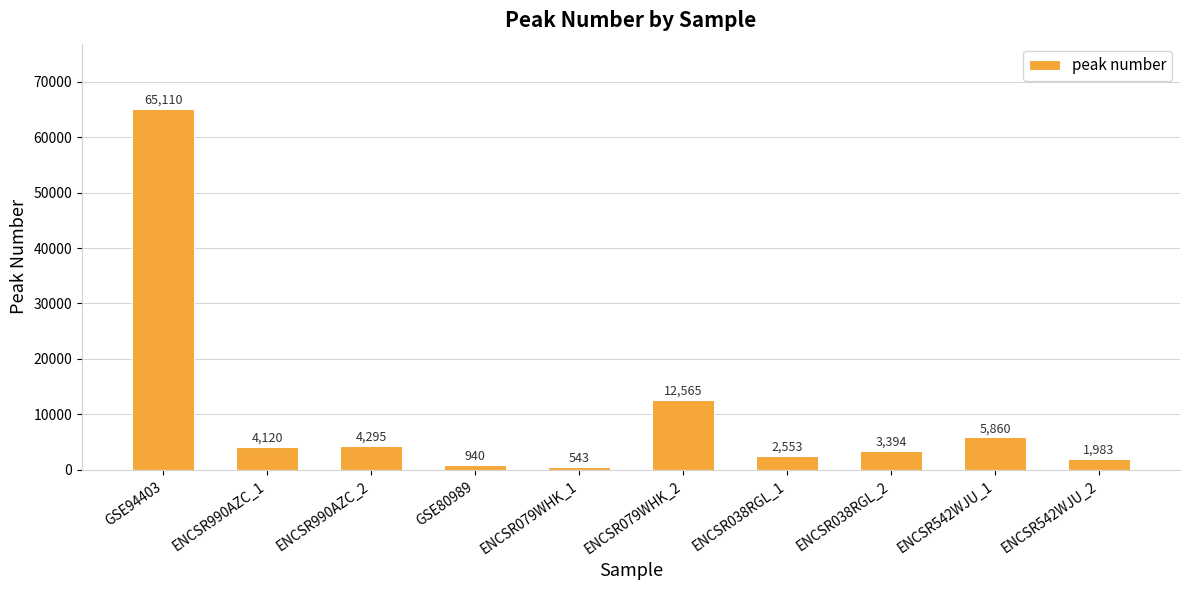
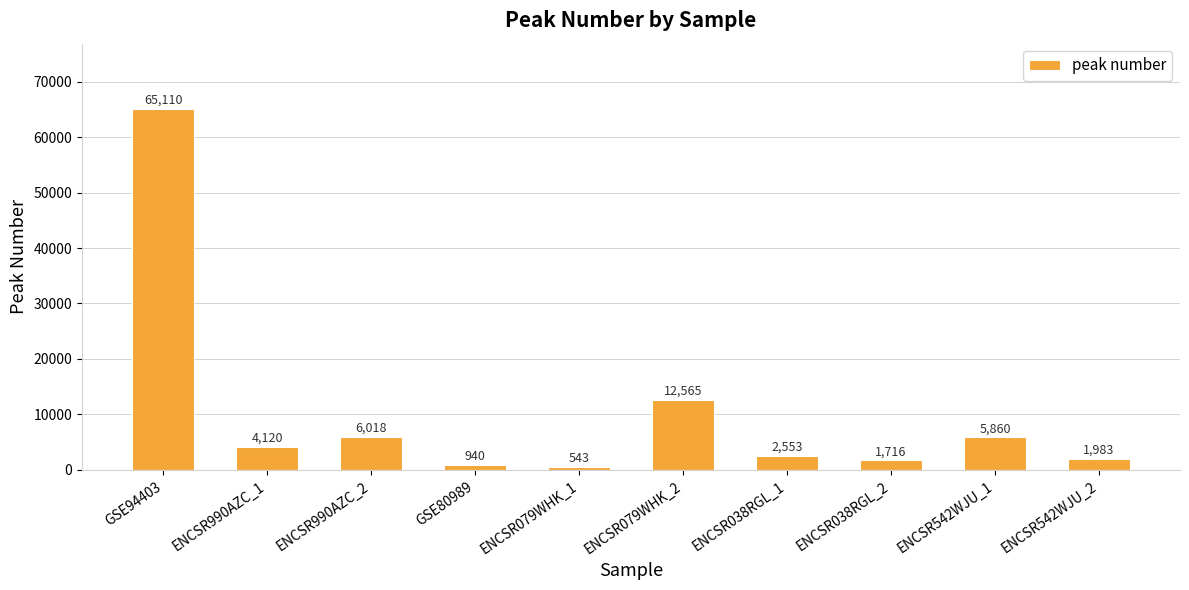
  {
    "GSE94403": "65,110",
    "ENCSR990AZC_1": "4,120",
-   "ENCSR990AZC_2": "4,295",
+   "ENCSR990AZC_2": "6,018",
    "GSE80989": "940",
    "ENCSR079WHK_1": "543",
    "ENCSR079WHK_2": "12,565",
    "ENCSR038RGL_1": "2,553",
-   "ENCSR038RGL_2": "3,394",
+   "ENCSR038RGL_2": "1,716",
    "ENCSR542WJU_1": "5,860",
    "ENCSR542WJU_2": "1,983"
  }
